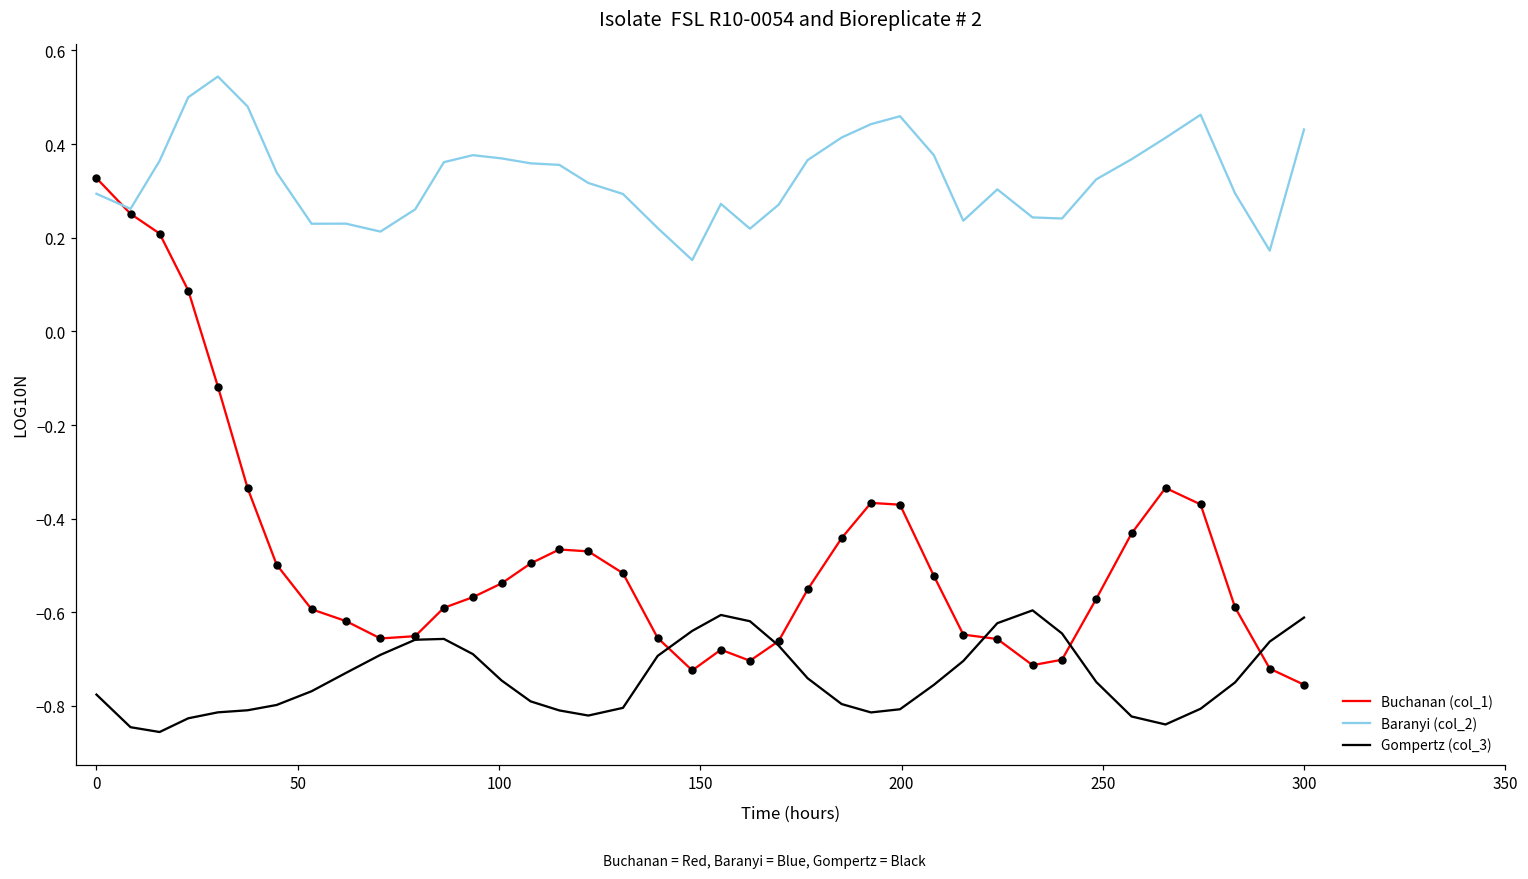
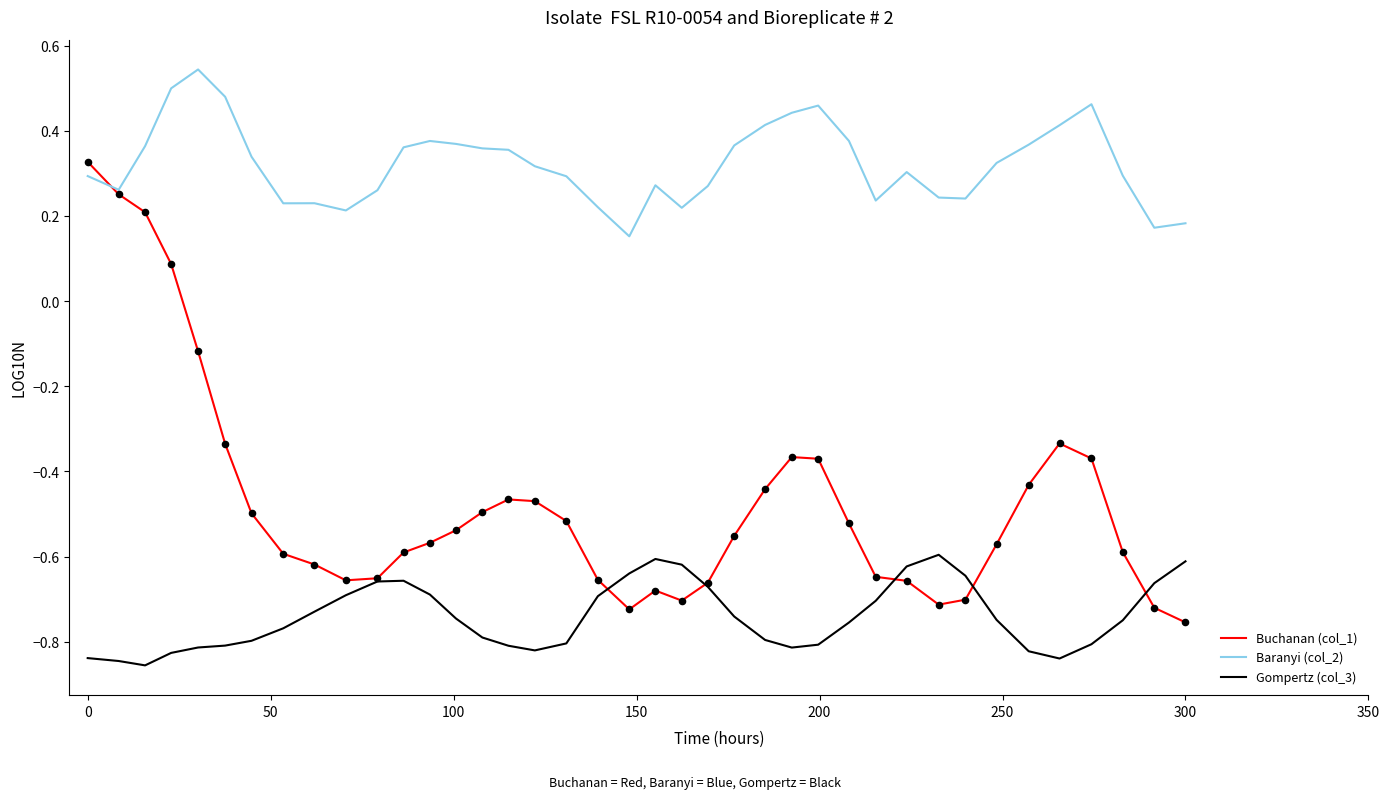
  {
    "Buchanan (col_1)": {
      "0": 0.33,
      "300": -0.75
    },
    "Baranyi (col_2)": {
      "0": 0.29,
-     "300": 0.43
+     "300": 0.18
    },
    "Gompertz (col_3)": {
-     "0": -0.78,
+     "0": -0.84,
      "300": -0.61
    }
  }
